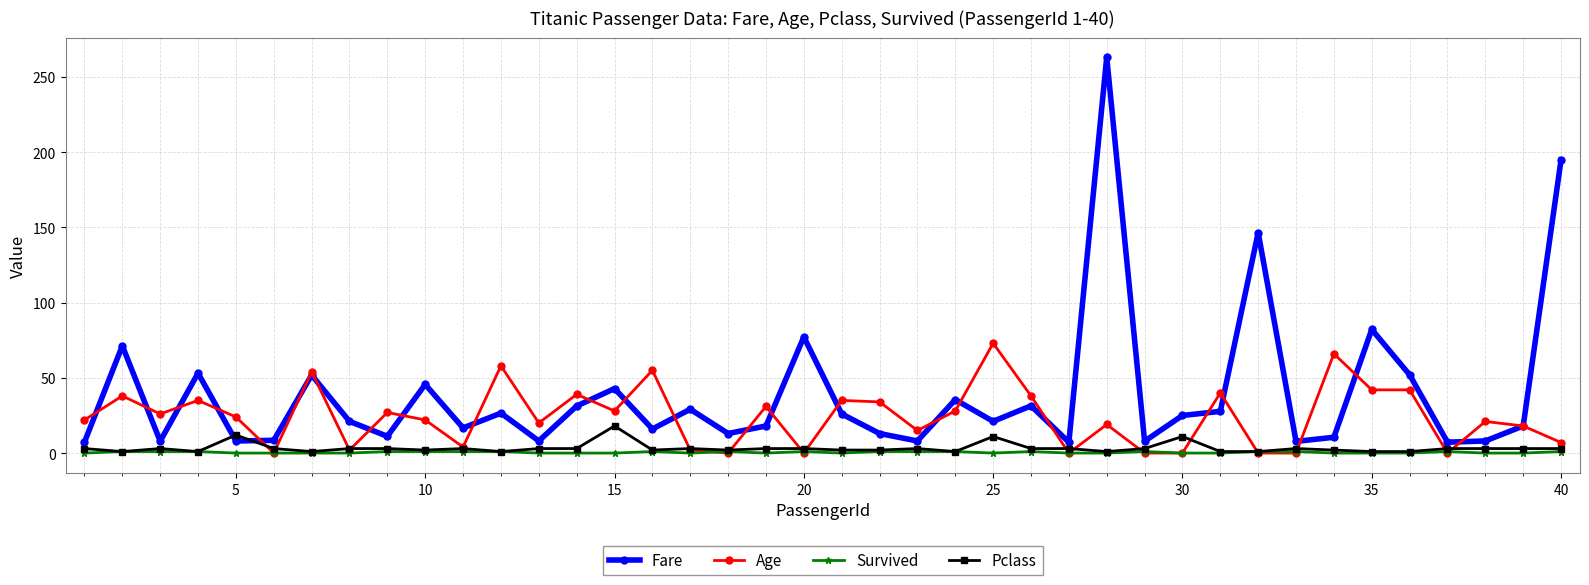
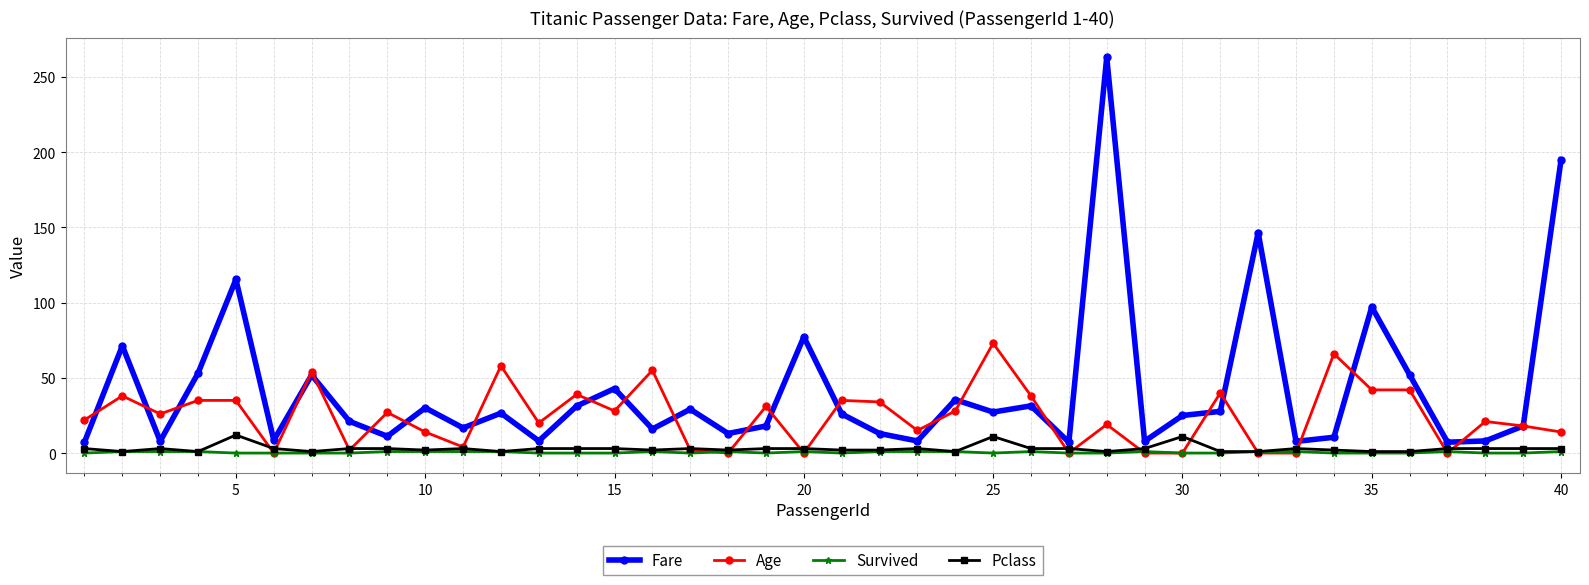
  {
    "Fare": {
-     "5": 8,
-     "10": 46,
+     "5": 115,
+     "10": 30,
      "15": 43,
      "20": 77,
-     "25": 21,
+     "25": 27,
      "30": 25,
-     "35": 82,
+     "35": 97,
      "40": 195
    },
    "Age": {
-     "5": 24,
-     "10": 22,
+     "5": 35,
+     "10": 14,
      "15": 28,
      "25": 73,
      "35": 42,
-     "40": 7
+     "40": 14
    },
    "Survived": {
      "5": 0,
      "15": 0,
      "25": 0,
      "40": 1
    },
    "Pclass": {
      "5": 12,
-     "15": 18,
+     "15": 3,
      "20": 3,
      "25": 11,
      "30": 11,
      "40": 3
    }
  }
